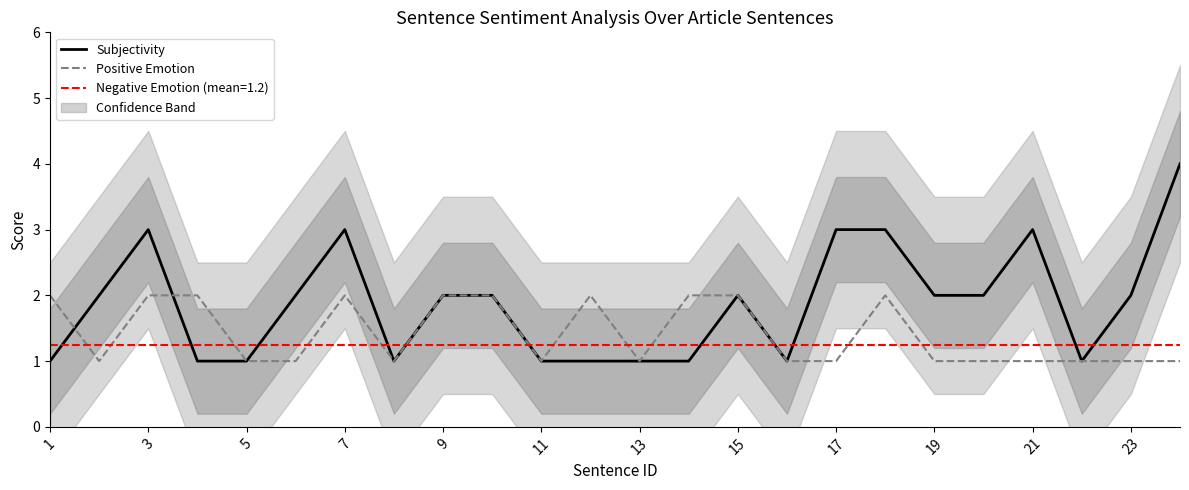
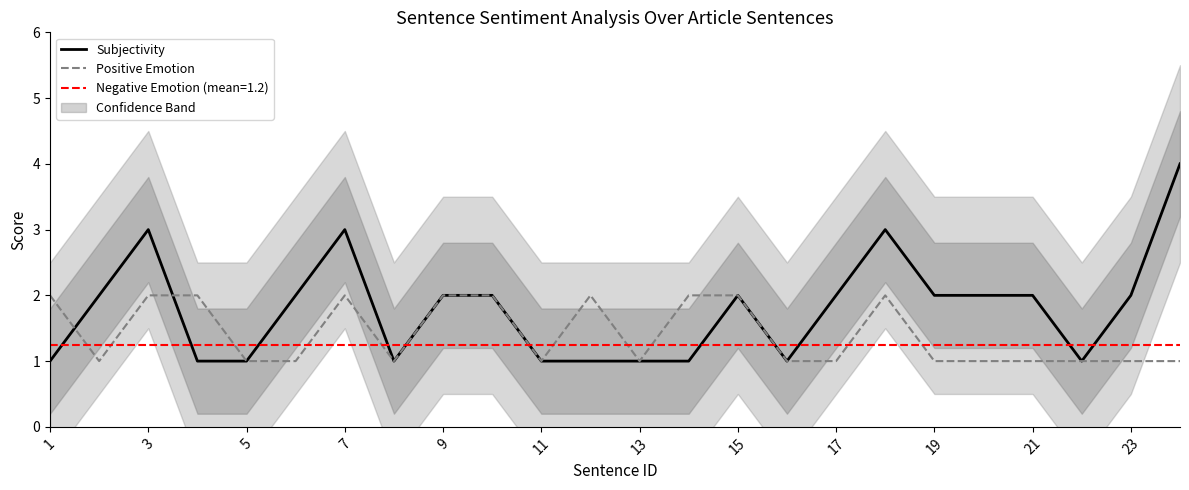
  {
    "Subjectivity": {
      "1": 1,
      "3": 3,
      "7": 3,
-     "17": 3,
+     "17": 2,
      "19": 2,
-     "21": 3,
+     "21": 2,
      "23": 2
    }
  }
